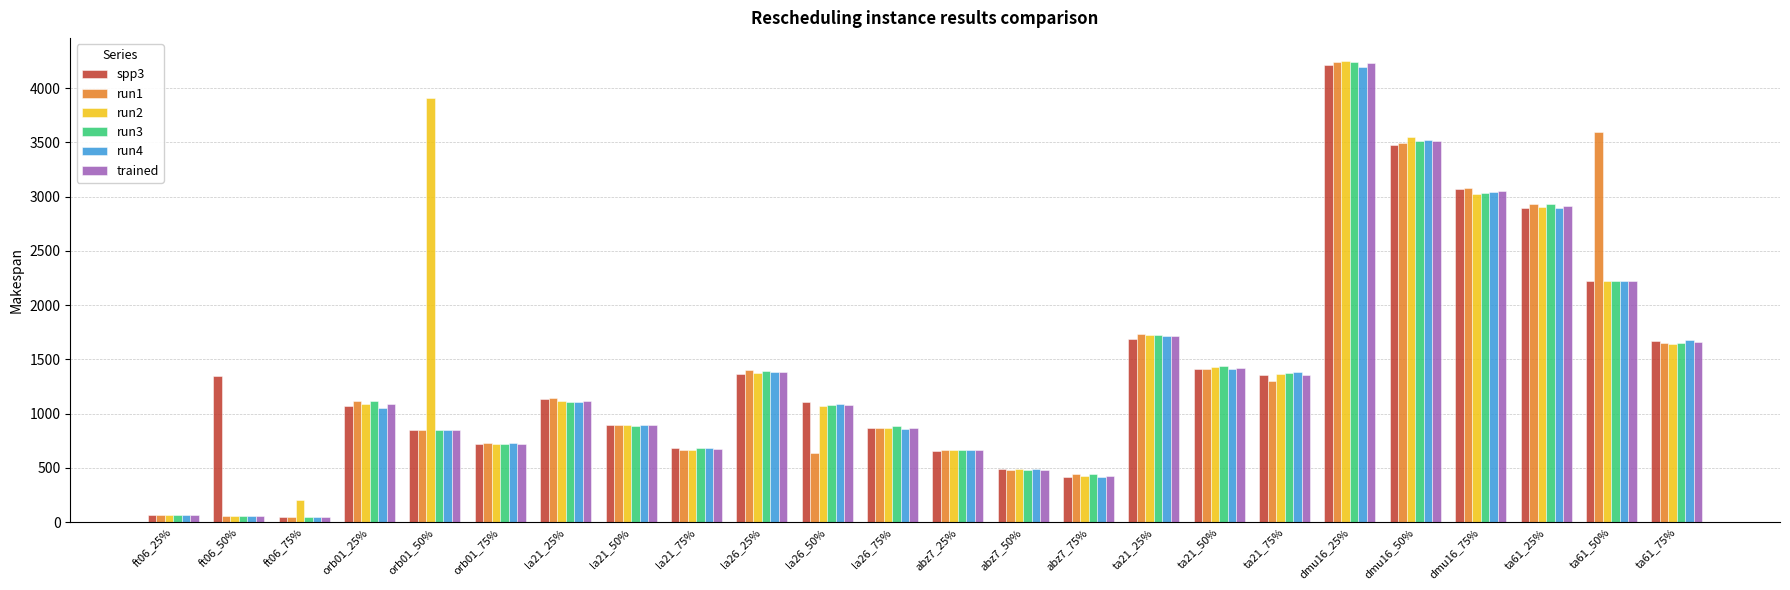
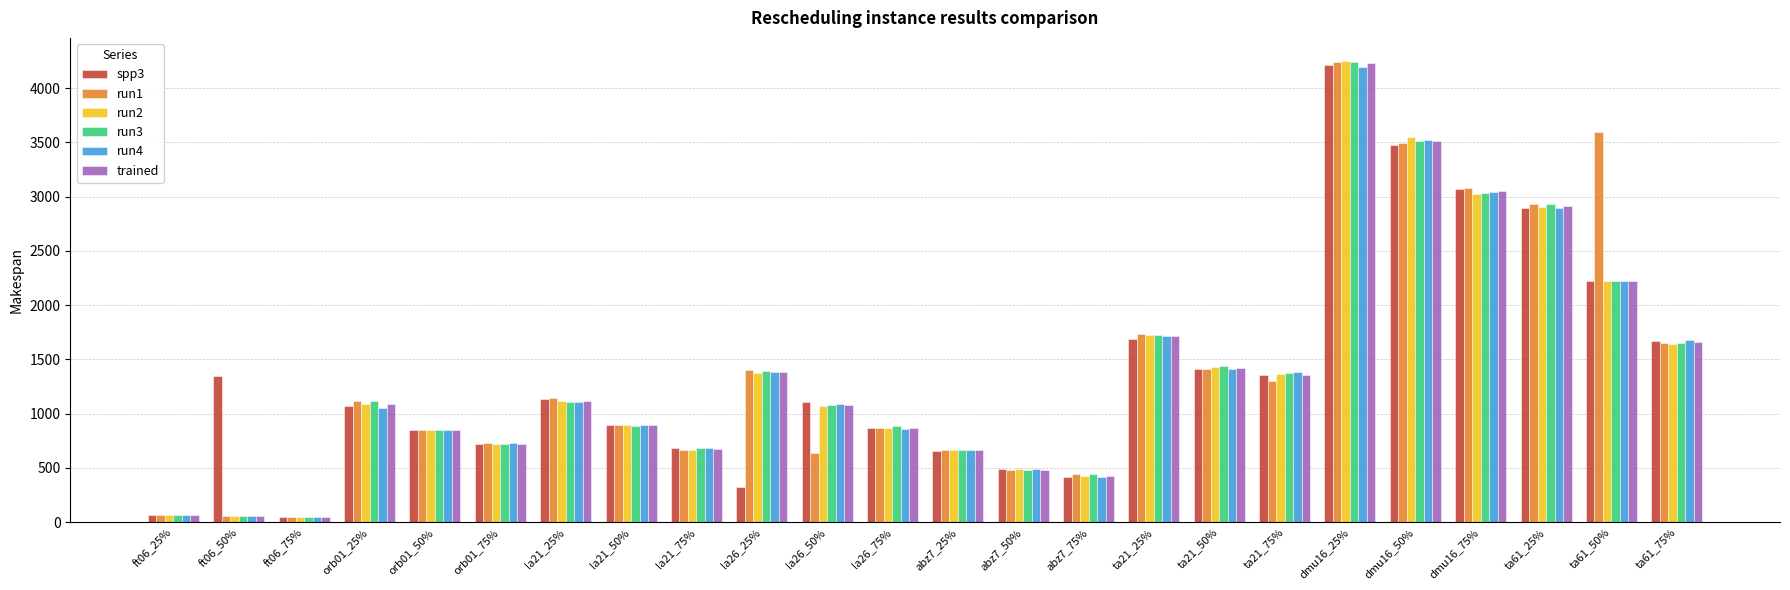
  {
    "spp3": {
      "ft06_25%": 70,
      "ft06_50%": 1340,
      "ft06_75%": 50,
      "orb01_25%": 1070,
      "orb01_50%": 850,
      "orb01_75%": 720,
      "la21_25%": 1130,
      "la21_50%": 890,
      "la21_75%": 680,
-     "la26_25%": 1360,
+     "la26_25%": 320,
      "la26_50%": 1110,
      "la26_75%": 870,
      "abz7_25%": 660,
      "abz7_50%": 490,
      "abz7_75%": 420,
      "ta21_25%": 1690,
      "ta21_50%": 1410,
      "ta21_75%": 1360,
      "dmu16_25%": 4220,
      "dmu16_50%": 3480,
      "dmu16_75%": 3070,
      "ta61_25%": 2900,
      "ta61_50%": 2220,
      "ta61_75%": 1670
    },
    "run1": {
      "ft06_25%": 70,
      "ft06_50%": 60,
      "ft06_75%": 50,
      "orb01_25%": 1120,
      "orb01_50%": 850,
      "orb01_75%": 730,
      "la21_25%": 1150,
      "la21_50%": 890,
      "la21_75%": 660,
      "la26_25%": 1410,
      "la26_50%": 640,
      "la26_75%": 870,
      "abz7_25%": 670,
      "abz7_50%": 480,
      "abz7_75%": 440,
      "ta21_25%": 1730,
      "ta21_50%": 1410,
      "ta21_75%": 1300,
      "dmu16_25%": 4240,
      "dmu16_50%": 3500,
      "dmu16_75%": 3080,
      "ta61_25%": 2930,
      "ta61_50%": 3590,
      "ta61_75%": 1650
    },
    "run2": {
      "ft06_25%": 70,
      "ft06_50%": 60,
-     "ft06_75%": 210,
+     "ft06_75%": 50,
      "orb01_25%": 1090,
-     "orb01_50%": 3910,
+     "orb01_50%": 850,
      "orb01_75%": 720,
      "la21_25%": 1110,
      "la21_50%": 900,
      "la21_75%": 660,
      "la26_25%": 1370,
      "la26_50%": 1070,
      "la26_75%": 870,
      "abz7_25%": 670,
      "abz7_50%": 490,
      "abz7_75%": 430,
      "ta21_25%": 1720,
      "ta21_50%": 1430,
      "ta21_75%": 1360,
      "dmu16_25%": 4250,
      "dmu16_50%": 3550,
      "dmu16_75%": 3030,
      "ta61_25%": 2910,
      "ta61_50%": 2220,
      "ta61_75%": 1640
    },
    "run3": {
      "ft06_25%": 70,
      "ft06_50%": 60,
      "ft06_75%": 50,
      "orb01_25%": 1120,
      "orb01_50%": 850,
      "orb01_75%": 720,
      "la21_25%": 1110,
      "la21_50%": 890,
      "la21_75%": 690,
      "la26_25%": 1390,
      "la26_50%": 1080,
      "la26_75%": 880,
      "abz7_25%": 670,
      "abz7_50%": 480,
      "abz7_75%": 440,
      "ta21_25%": 1730,
      "ta21_50%": 1440,
      "ta21_75%": 1370,
      "dmu16_25%": 4240,
      "dmu16_50%": 3510,
      "dmu16_75%": 3040,
      "ta61_25%": 2930,
      "ta61_50%": 2220,
      "ta61_75%": 1650
    },
    "run4": {
      "ft06_25%": 70,
      "ft06_50%": 60,
      "ft06_75%": 50,
      "orb01_25%": 1060,
      "orb01_50%": 850,
      "orb01_75%": 730,
      "la21_25%": 1110,
      "la21_50%": 900,
      "la21_75%": 690,
      "la26_25%": 1390,
      "la26_50%": 1090,
      "la26_75%": 860,
      "abz7_25%": 660,
      "abz7_50%": 490,
      "abz7_75%": 420,
      "ta21_25%": 1720,
      "ta21_50%": 1410,
      "ta21_75%": 1390,
      "dmu16_25%": 4190,
      "dmu16_50%": 3520,
      "dmu16_75%": 3040,
      "ta61_25%": 2900,
      "ta61_50%": 2220,
      "ta61_75%": 1680
    },
    "trained": {
      "ft06_25%": 70,
      "ft06_50%": 60,
      "ft06_75%": 50,
      "orb01_25%": 1090,
      "orb01_50%": 850,
      "orb01_75%": 720,
      "la21_25%": 1120,
      "la21_50%": 890,
      "la21_75%": 680,
      "la26_25%": 1380,
      "la26_50%": 1080,
      "la26_75%": 870,
      "abz7_25%": 660,
      "abz7_50%": 480,
      "abz7_75%": 430,
      "ta21_25%": 1720,
      "ta21_50%": 1420,
      "ta21_75%": 1360,
      "dmu16_25%": 4230,
      "dmu16_50%": 3510,
      "dmu16_75%": 3050,
      "ta61_25%": 2910,
      "ta61_50%": 2220,
      "ta61_75%": 1660
    }
  }
